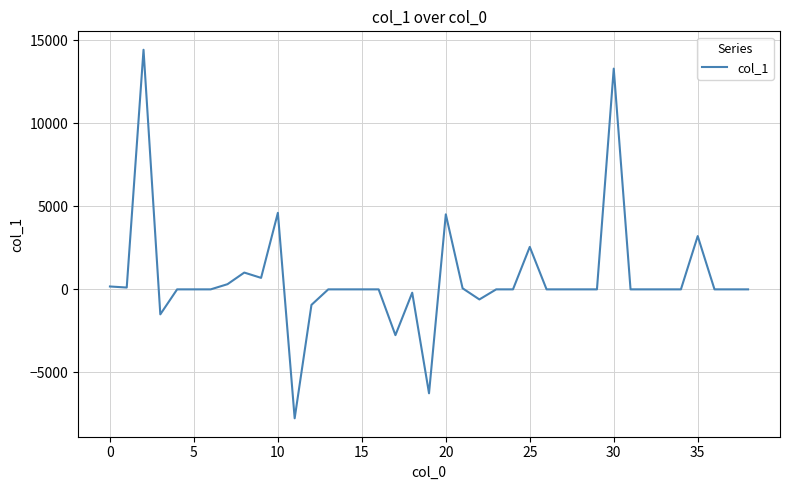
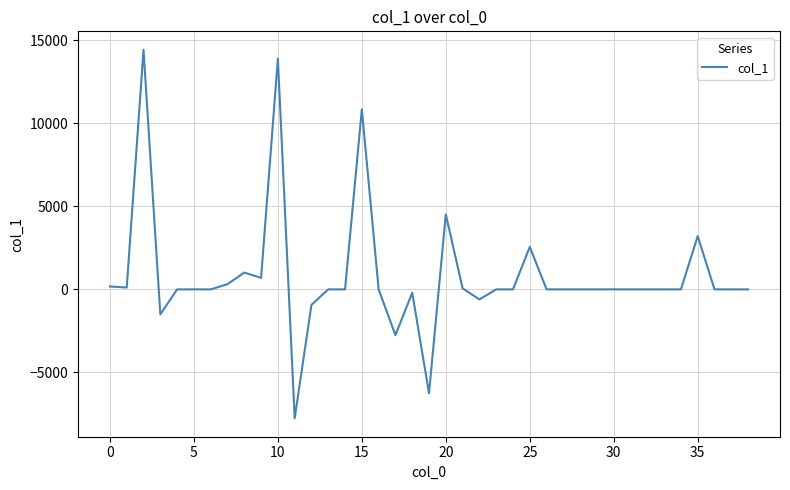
  {
    "0": 200,
    "5": 0,
-   "10": 4600,
-   "15": 0,
+   "10": 13900,
+   "15": 10900,
    "20": 4500,
    "25": 2600,
-   "30": 13300,
+   "30": 0,
    "35": 3200
  }
